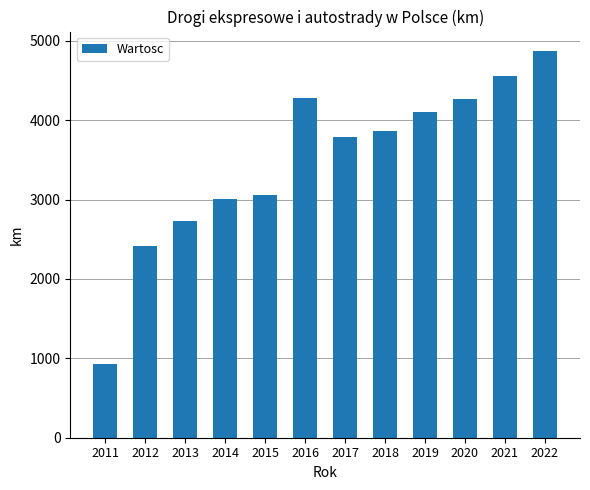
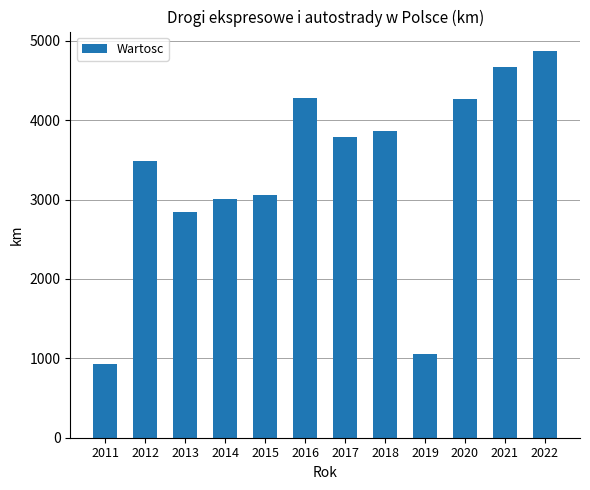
  {
    "2011": 900,
-   "2012": 2400,
-   "2013": 2700,
+   "2012": 3500,
+   "2013": 2800,
    "2014": 3000,
    "2015": 3100,
    "2016": 4300,
    "2017": 3800,
    "2018": 3900,
-   "2019": 4100,
+   "2019": 1100,
    "2020": 4300,
-   "2021": 4600,
+   "2021": 4700,
    "2022": 4900
  }
